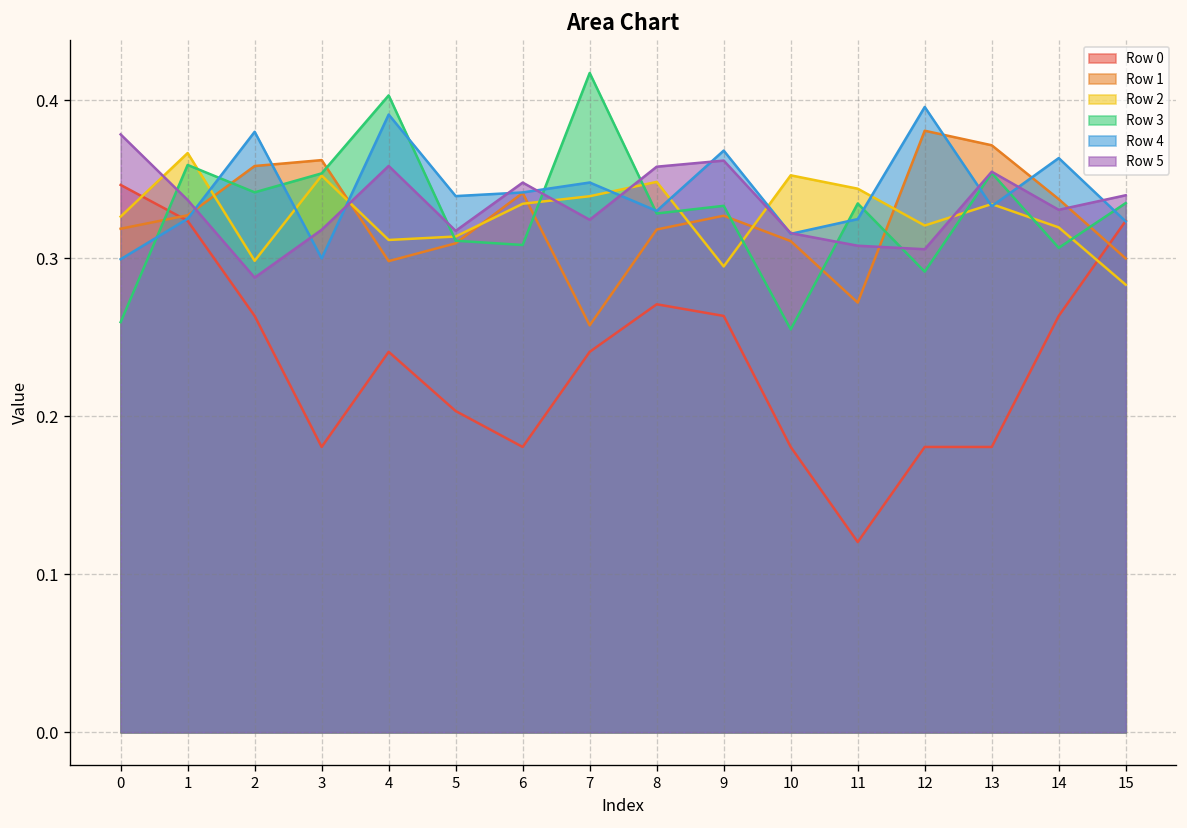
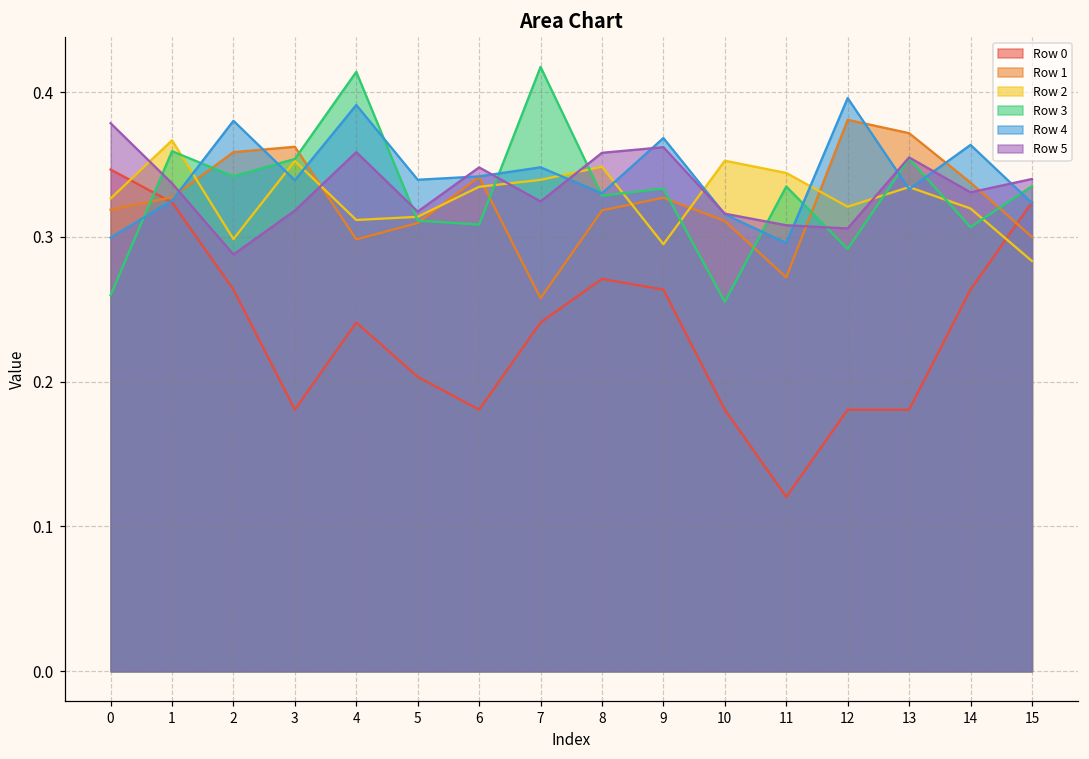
  {
    "Row 2": {
      "0": 0.326,
      "1": 0.367,
      "2": 0.298,
      "4": 0.312,
      "5": 0.314,
      "6": 0.335,
      "7": 0.339,
      "8": 0.348,
      "9": 0.295,
      "10": 0.353,
      "11": 0.344,
      "12": 0.321,
      "14": 0.320,
      "15": 0.283
    },
    "Row 3": {
      "0": 0.260,
      "1": 0.359,
      "2": 0.342,
-     "4": 0.403,
+     "4": 0.414,
      "6": 0.308,
      "7": 0.417,
      "9": 0.333,
      "10": 0.255,
      "11": 0.335,
      "12": 0.292,
      "14": 0.307,
      "15": 0.335
    },
    "Row 4": {
      "0": 0.299,
      "2": 0.380,
-     "3": 0.300,
+     "3": 0.339,
      "4": 0.391,
      "5": 0.339,
      "7": 0.348,
      "9": 0.368,
-     "11": 0.325,
+     "11": 0.296,
      "12": 0.396,
      "14": 0.363
    },
    "Row 5": {
      "0": 0.378,
      "1": 0.337,
      "2": 0.288,
      "3": 0.318,
      "4": 0.359,
      "5": 0.317,
      "6": 0.348,
      "7": 0.324,
      "8": 0.358,
      "9": 0.362,
      "11": 0.308,
      "12": 0.306,
      "14": 0.331,
      "15": 0.340
    }
  }
